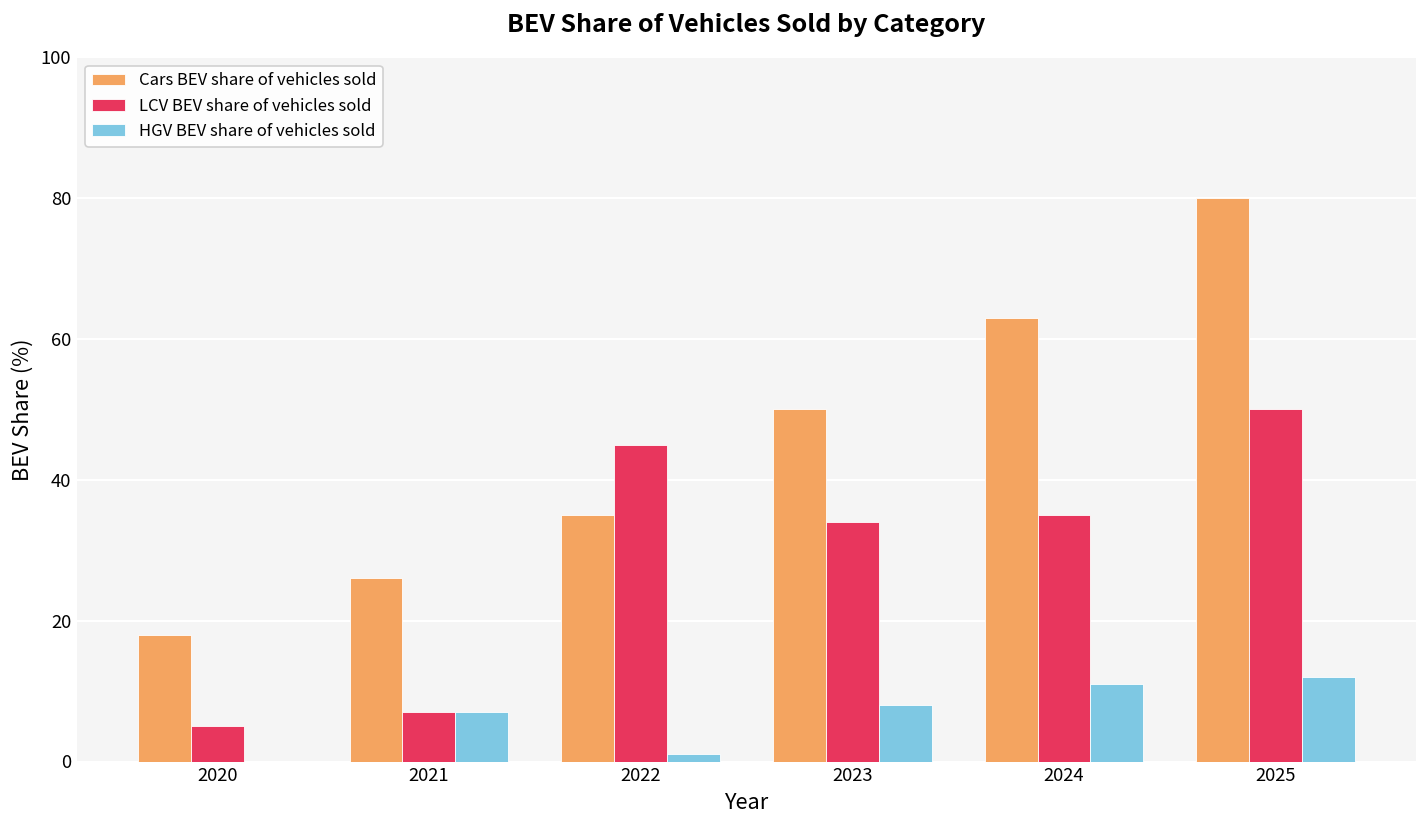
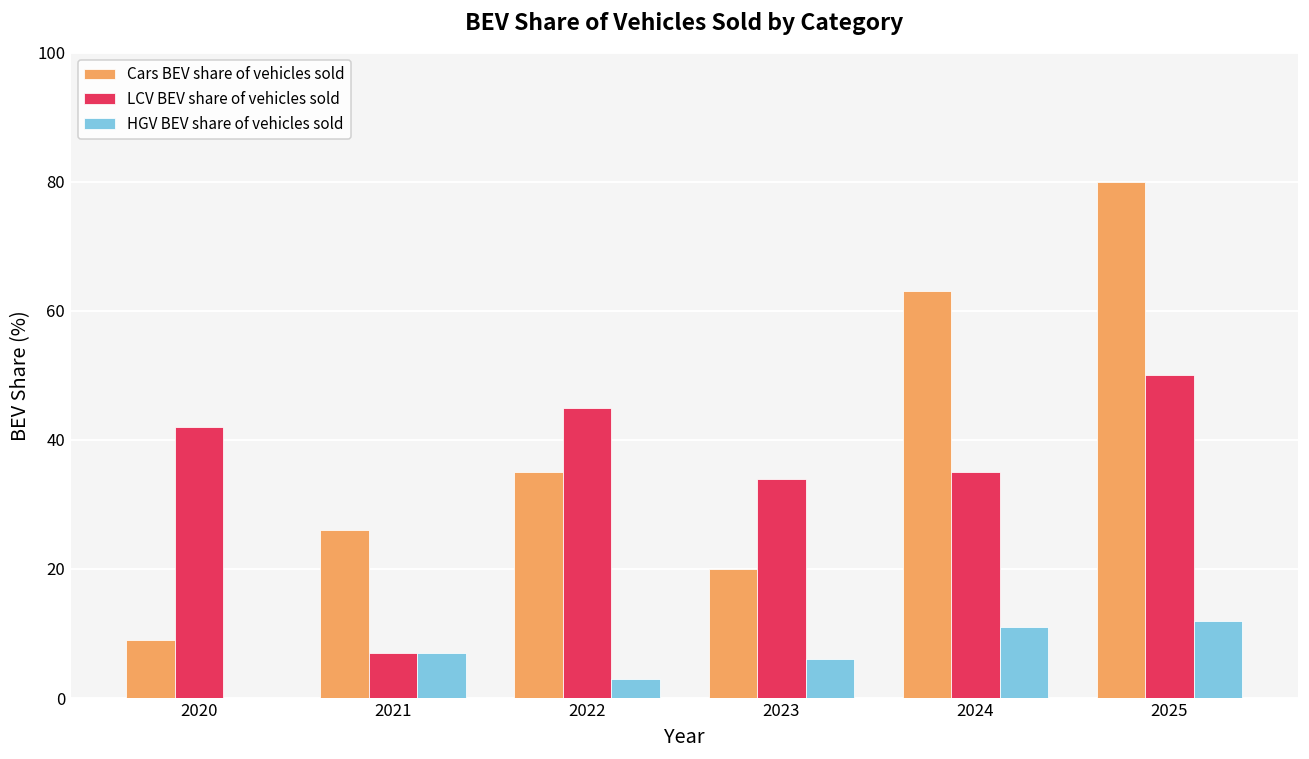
  {
    "Cars BEV share of vehicles sold": {
-     "2020": 18,
+     "2020": 9,
      "2021": 26,
      "2022": 35,
-     "2023": 50,
+     "2023": 20,
      "2024": 63,
      "2025": 80
    },
    "LCV BEV share of vehicles sold": {
-     "2020": 5,
+     "2020": 42,
      "2021": 7,
      "2022": 45,
      "2023": 34,
      "2024": 35,
      "2025": 50
    },
    "HGV BEV share of vehicles sold": {
      "2020": 0,
      "2021": 7,
-     "2022": 1,
-     "2023": 8,
+     "2022": 3,
+     "2023": 6,
      "2024": 11,
      "2025": 12
    }
  }
